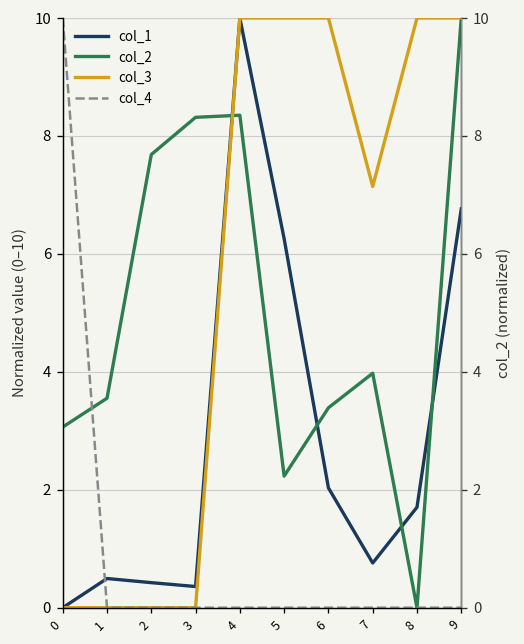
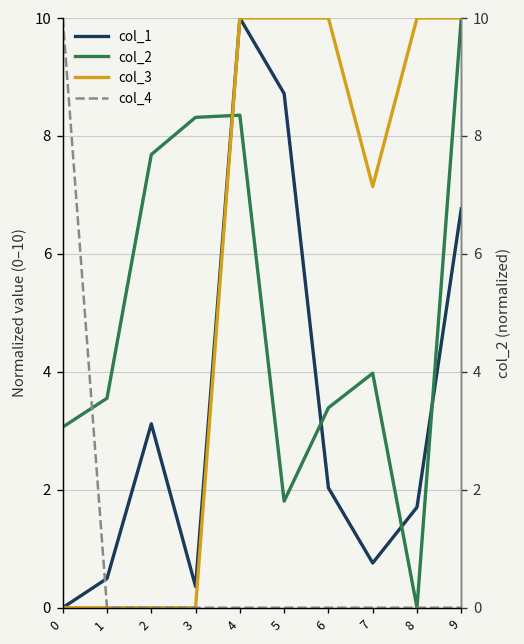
  {
    "col_1": {
      "1": 0.5,
-     "2": 0.4,
+     "2": 3.1,
      "3": 0.4,
-     "5": 6.3,
+     "5": 8.7,
      "6": 2.0,
      "7": 0.8,
      "8": 1.7,
      "9": 6.8
    },
    "col_2": {
      "0": 3.1,
      "1": 3.6,
      "2": 7.7,
      "3": 8.3,
      "4": 8.4,
-     "5": 2.2,
+     "5": 1.8,
      "6": 3.4,
      "7": 4.0
    },
    "col_3": {
      "5": 10.0,
      "6": 10.0,
      "7": 7.1,
      "8": 10.0
    },
    "col_4": {
      "0": 10.0,
      "4": 0.0,
      "5": 0.0,
      "6": 0.0,
      "7": 0.0,
      "9": 0.0
    }
  }
